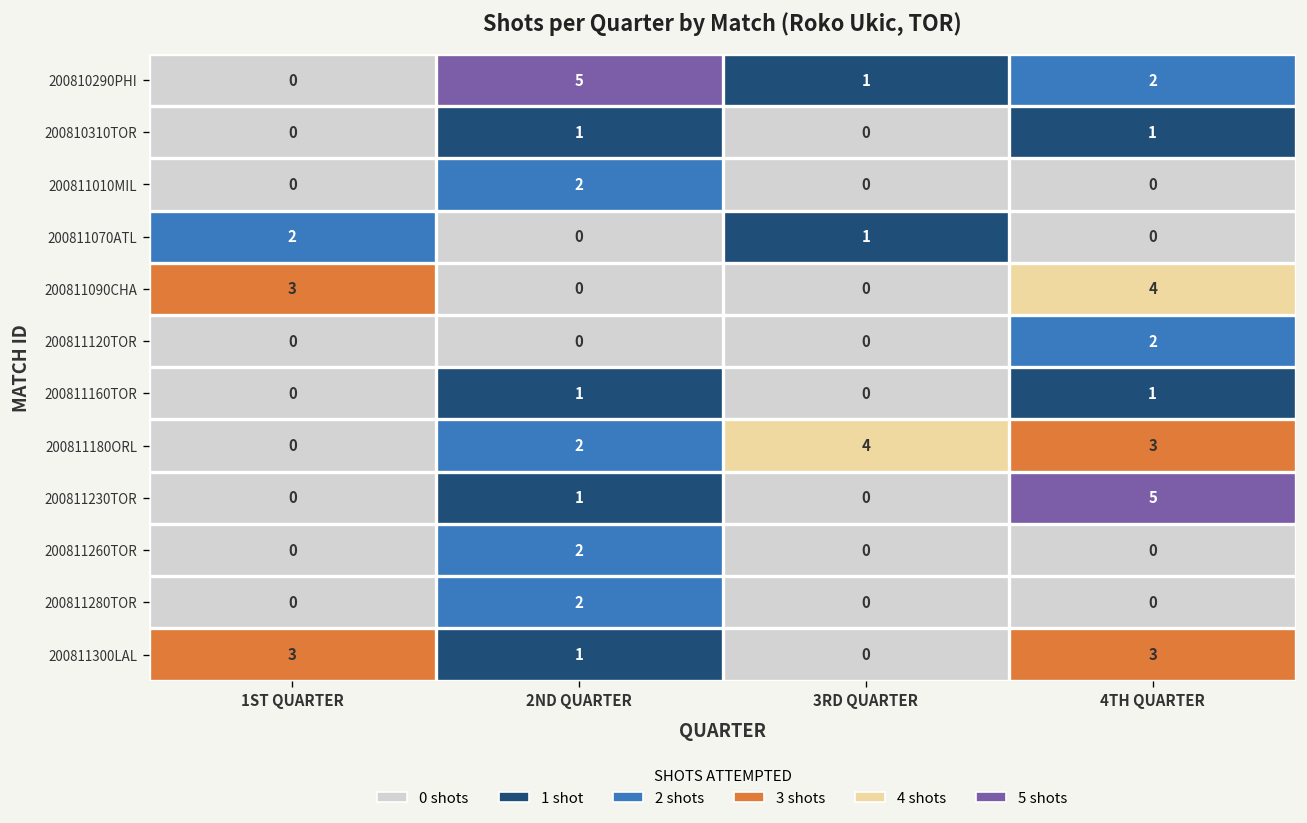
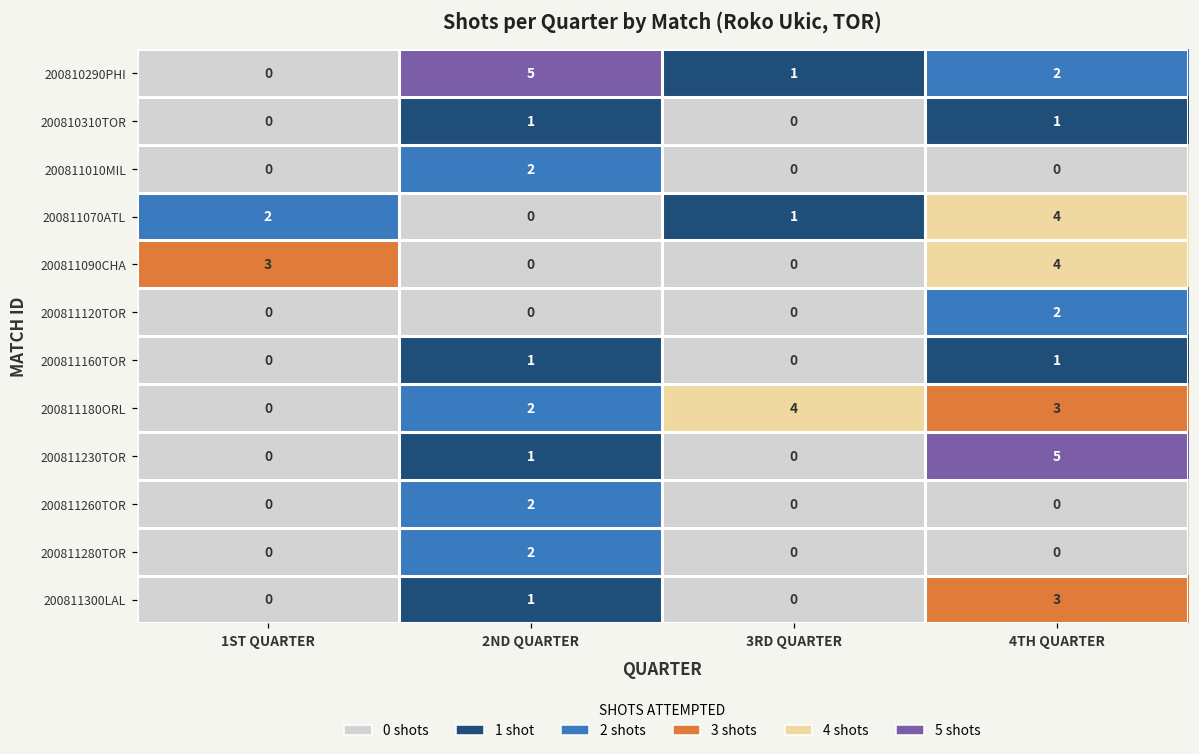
  {
    "200810290PHI": {
      "1ST QUARTER": 0,
      "2ND QUARTER": 5,
      "3RD QUARTER": 1,
      "4TH QUARTER": 2
    },
    "200810310TOR": {
      "1ST QUARTER": 0,
      "2ND QUARTER": 1,
      "3RD QUARTER": 0,
      "4TH QUARTER": 1
    },
    "200811010MIL": {
      "1ST QUARTER": 0,
      "2ND QUARTER": 2,
      "3RD QUARTER": 0,
      "4TH QUARTER": 0
    },
    "200811070ATL": {
      "1ST QUARTER": 2,
      "2ND QUARTER": 0,
      "3RD QUARTER": 1,
-     "4TH QUARTER": 0
+     "4TH QUARTER": 4
    },
    "200811090CHA": {
      "1ST QUARTER": 3,
      "2ND QUARTER": 0,
      "3RD QUARTER": 0,
      "4TH QUARTER": 4
    },
    "200811120TOR": {
      "1ST QUARTER": 0,
      "2ND QUARTER": 0,
      "3RD QUARTER": 0,
      "4TH QUARTER": 2
    },
    "200811160TOR": {
      "1ST QUARTER": 0,
      "2ND QUARTER": 1,
      "3RD QUARTER": 0,
      "4TH QUARTER": 1
    },
    "200811180ORL": {
      "1ST QUARTER": 0,
      "2ND QUARTER": 2,
      "3RD QUARTER": 4,
      "4TH QUARTER": 3
    },
    "200811230TOR": {
      "1ST QUARTER": 0,
      "2ND QUARTER": 1,
      "3RD QUARTER": 0,
      "4TH QUARTER": 5
    },
    "200811260TOR": {
      "1ST QUARTER": 0,
      "2ND QUARTER": 2,
      "3RD QUARTER": 0,
      "4TH QUARTER": 0
    },
    "200811280TOR": {
      "1ST QUARTER": 0,
      "2ND QUARTER": 2,
      "3RD QUARTER": 0,
      "4TH QUARTER": 0
    },
    "200811300LAL": {
-     "1ST QUARTER": 3,
+     "1ST QUARTER": 0,
      "2ND QUARTER": 1,
      "3RD QUARTER": 0,
      "4TH QUARTER": 3
    }
  }
